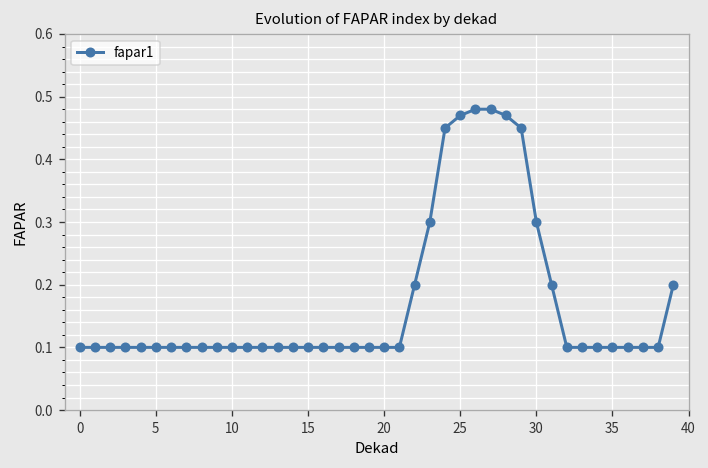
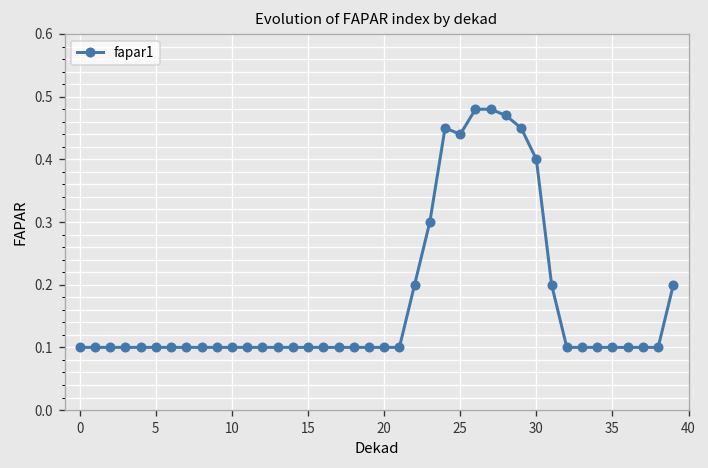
  {
    "0": 0.10,
    "5": 0.10,
    "10": 0.10,
    "15": 0.10,
    "20": 0.10,
-   "25": 0.47,
-   "30": 0.3,
+   "25": 0.44,
+   "30": 0.4,
    "35": 0.10
  }
